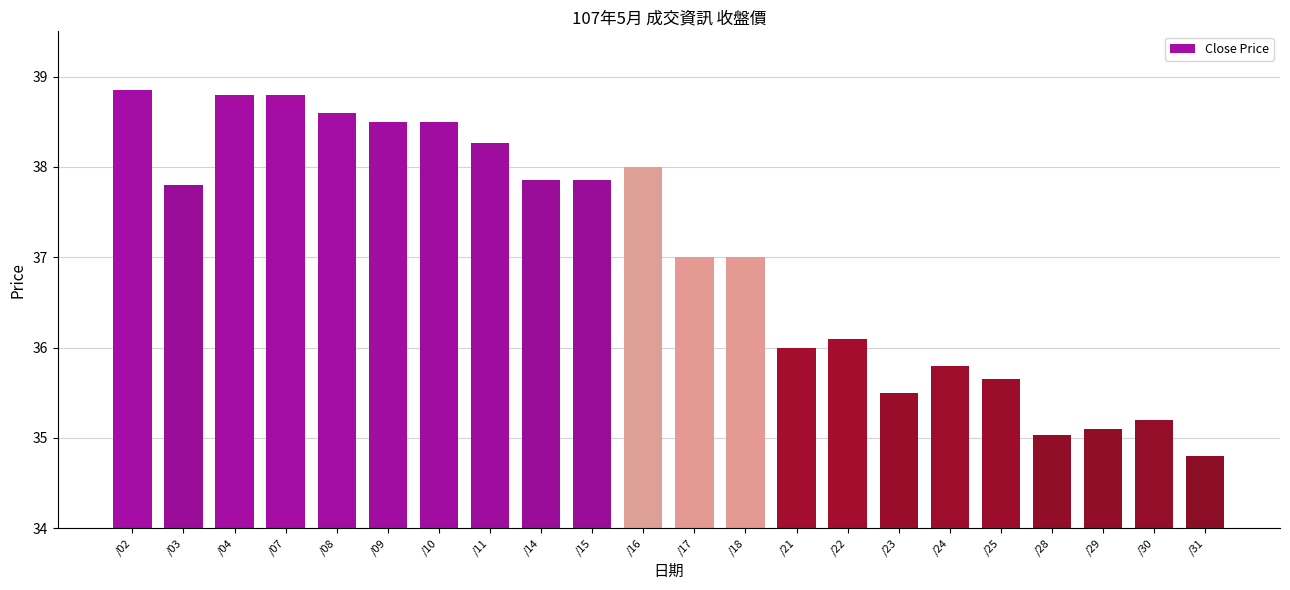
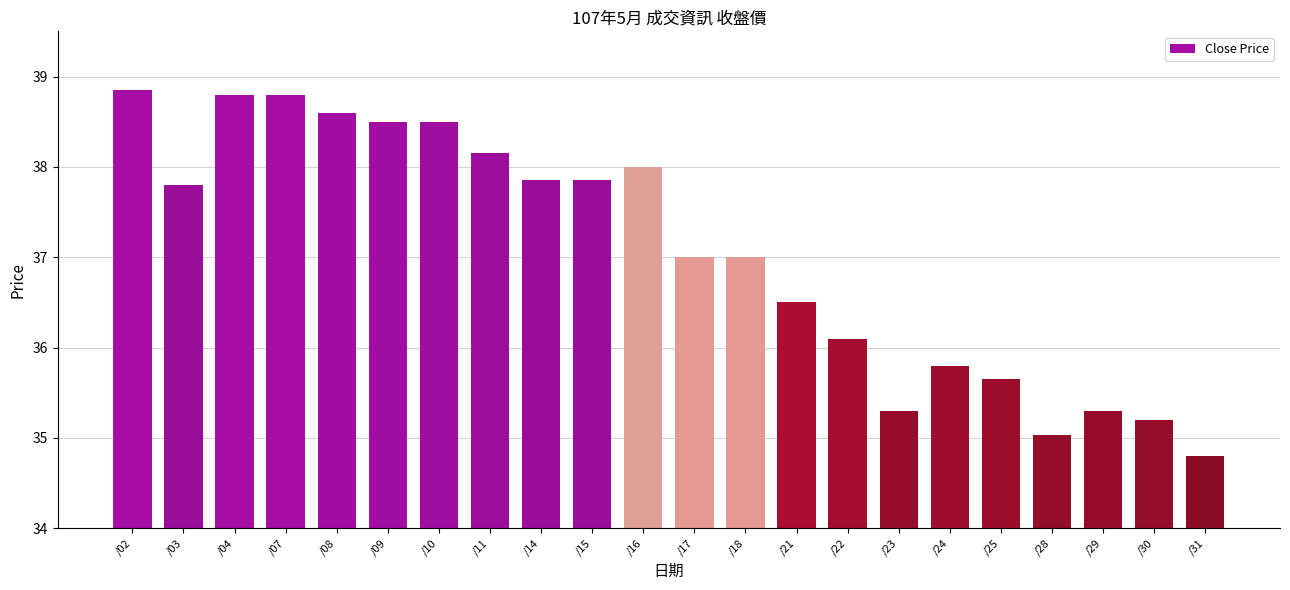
  {
    "/02": 38.9,
    "/03": 37.8,
    "/04": 38.8,
    "/07": 38.8,
    "/08": 38.6,
    "/09": 38.5,
    "/10": 38.5,
-   "/11": 38.3,
+   "/11": 38.2,
    "/14": 37.9,
    "/15": 37.9,
    "/16": 38.0,
    "/17": 37.0,
    "/18": 37.0,
-   "/21": 36.0,
+   "/21": 36.5,
    "/22": 36.1,
-   "/23": 35.5,
+   "/23": 35.3,
    "/24": 35.8,
    "/25": 35.7,
    "/28": 35.0,
-   "/29": 35.1,
+   "/29": 35.3,
    "/30": 35.2,
    "/31": 34.8
  }
